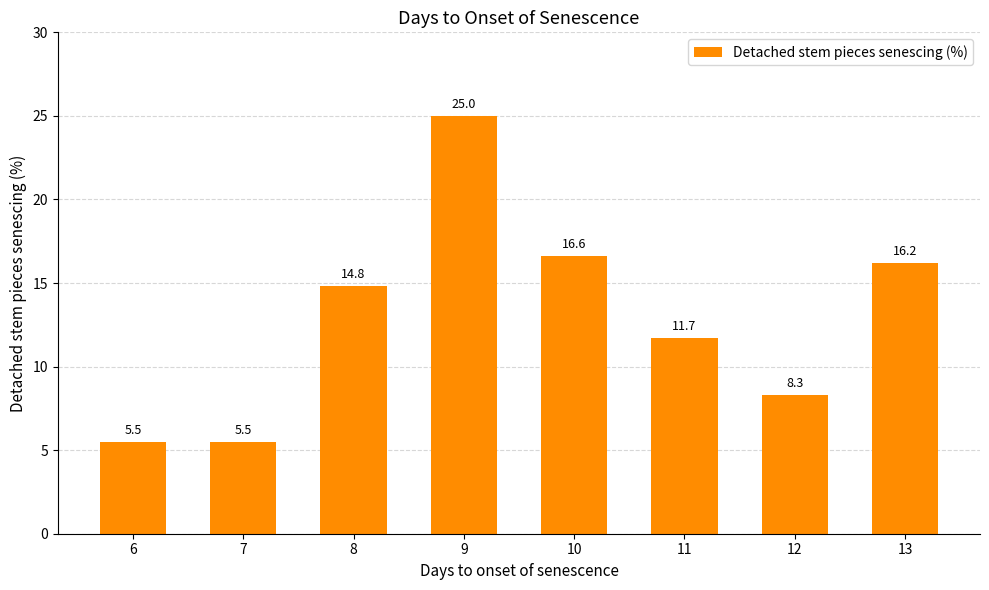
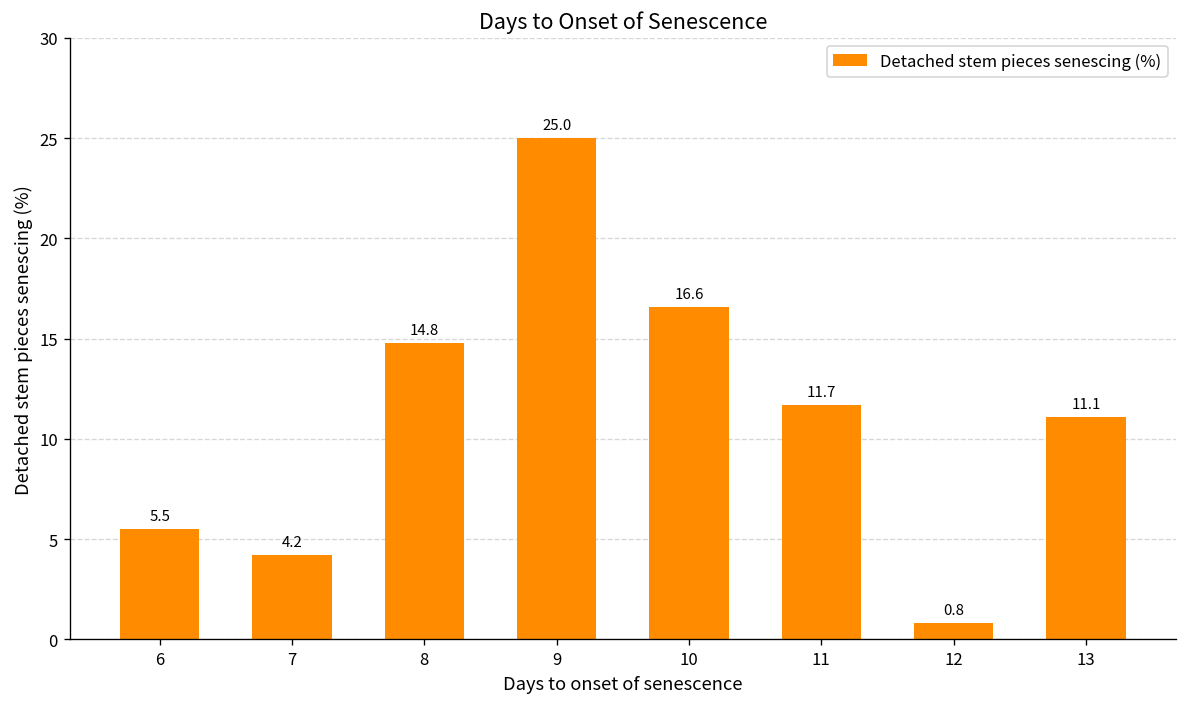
  {
    "6": 5.5,
-   "7": 5.5,
+   "7": 4.2,
    "8": 14.8,
    "9": 25.0,
    "10": 16.6,
    "11": 11.7,
-   "12": 8.3,
-   "13": 16.2
+   "12": 0.8,
+   "13": 11.1
  }
